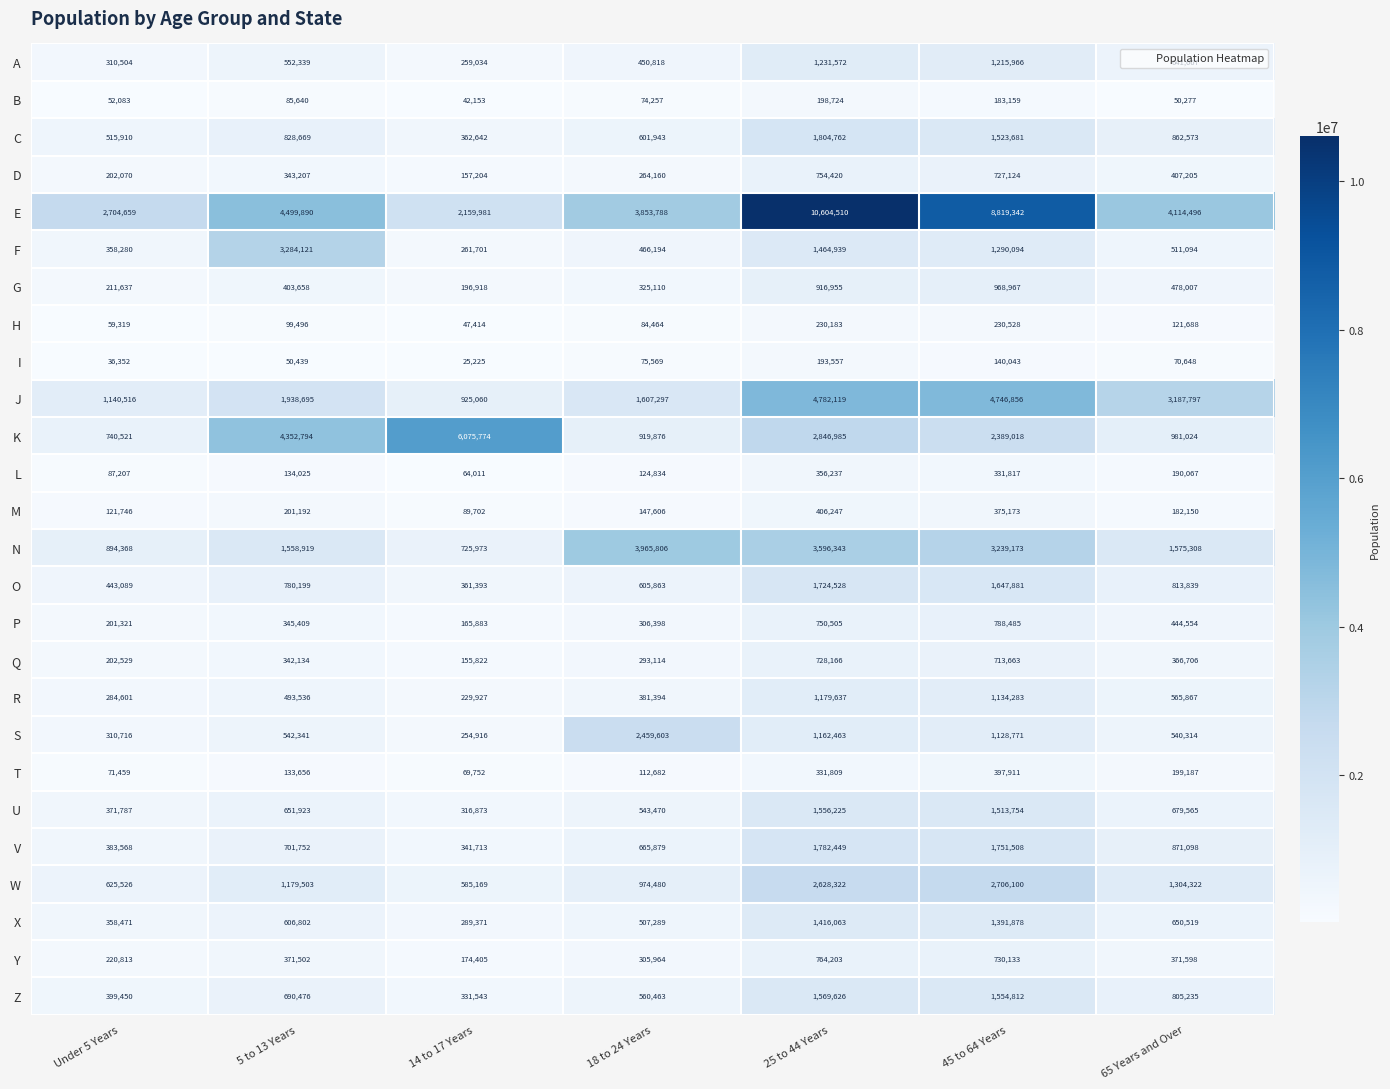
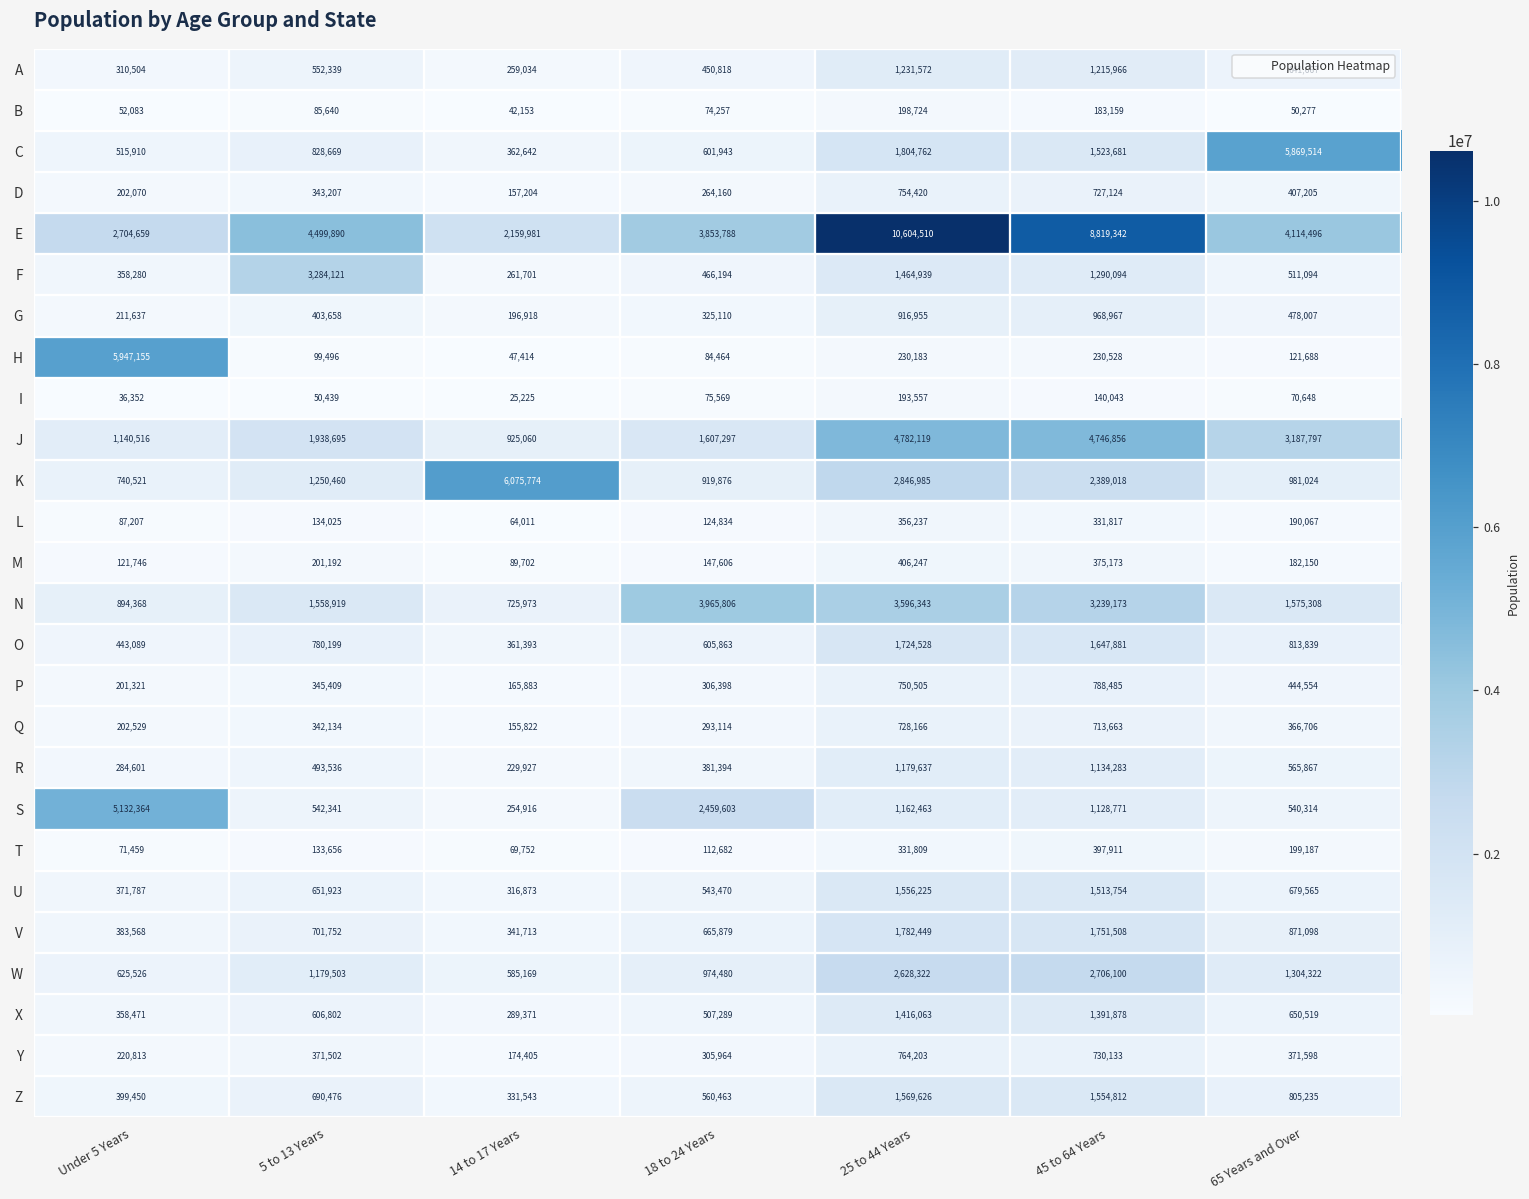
  {
    "A": {
      "Under 5 Years": "310,504",
      "5 to 13 Years": "552,339",
      "14 to 17 Years": "259,034",
      "18 to 24 Years": "450,818",
      "25 to 44 Years": "1,231,572",
      "45 to 64 Years": "1,215,966"
    },
    "B": {
      "Under 5 Years": "52,083",
      "5 to 13 Years": "85,640",
      "14 to 17 Years": "42,153",
      "18 to 24 Years": "74,257",
      "25 to 44 Years": "198,724",
      "45 to 64 Years": "183,159",
      "65 Years and Over": "50,277"
    },
    "C": {
      "Under 5 Years": "515,910",
      "5 to 13 Years": "828,669",
      "14 to 17 Years": "362,642",
      "18 to 24 Years": "601,943",
      "25 to 44 Years": "1,804,762",
      "45 to 64 Years": "1,523,681",
-     "65 Years and Over": "862,573"
+     "65 Years and Over": "5,869,514"
    },
    "D": {
      "Under 5 Years": "202,070",
      "5 to 13 Years": "343,207",
      "14 to 17 Years": "157,204",
      "18 to 24 Years": "264,160",
      "25 to 44 Years": "754,420",
      "45 to 64 Years": "727,124",
      "65 Years and Over": "407,205"
    },
    "E": {
      "Under 5 Years": "2,704,659",
      "5 to 13 Years": "4,499,890",
      "14 to 17 Years": "2,159,981",
      "18 to 24 Years": "3,853,788",
      "25 to 44 Years": "10,604,510",
      "45 to 64 Years": "8,819,342",
      "65 Years and Over": "4,114,496"
    },
    "F": {
      "Under 5 Years": "358,280",
      "5 to 13 Years": "3,284,121",
      "14 to 17 Years": "261,701",
      "18 to 24 Years": "466,194",
      "25 to 44 Years": "1,464,939",
      "45 to 64 Years": "1,290,094",
      "65 Years and Over": "511,094"
    },
    "G": {
      "Under 5 Years": "211,637",
      "5 to 13 Years": "403,658",
      "14 to 17 Years": "196,918",
      "18 to 24 Years": "325,110",
      "25 to 44 Years": "916,955",
      "45 to 64 Years": "968,967",
      "65 Years and Over": "478,007"
    },
    "H": {
-     "Under 5 Years": "59,319",
+     "Under 5 Years": "5,947,155",
      "5 to 13 Years": "99,496",
      "14 to 17 Years": "47,414",
      "18 to 24 Years": "84,464",
      "25 to 44 Years": "230,183",
      "45 to 64 Years": "230,528",
      "65 Years and Over": "121,688"
    },
    "I": {
      "Under 5 Years": "36,352",
      "5 to 13 Years": "50,439",
      "14 to 17 Years": "25,225",
      "18 to 24 Years": "75,569",
      "25 to 44 Years": "193,557",
      "45 to 64 Years": "140,043",
      "65 Years and Over": "70,648"
    },
    "J": {
      "Under 5 Years": "1,140,516",
      "5 to 13 Years": "1,938,695",
      "14 to 17 Years": "925,060",
      "18 to 24 Years": "1,607,297",
      "25 to 44 Years": "4,782,119",
      "45 to 64 Years": "4,746,856",
      "65 Years and Over": "3,187,797"
    },
    "K": {
      "Under 5 Years": "740,521",
-     "5 to 13 Years": "4,352,794",
+     "5 to 13 Years": "1,250,460",
      "14 to 17 Years": "6,075,774",
      "18 to 24 Years": "919,876",
      "25 to 44 Years": "2,846,985",
      "45 to 64 Years": "2,389,018",
      "65 Years and Over": "981,024"
    },
    "L": {
      "Under 5 Years": "87,207",
      "5 to 13 Years": "134,025",
      "14 to 17 Years": "64,011",
      "18 to 24 Years": "124,834",
      "25 to 44 Years": "356,237",
      "45 to 64 Years": "331,817",
      "65 Years and Over": "190,067"
    },
    "M": {
      "Under 5 Years": "121,746",
      "5 to 13 Years": "201,192",
      "14 to 17 Years": "89,702",
      "18 to 24 Years": "147,606",
      "25 to 44 Years": "406,247",
      "45 to 64 Years": "375,173",
      "65 Years and Over": "182,150"
    },
    "N": {
      "Under 5 Years": "894,368",
      "5 to 13 Years": "1,558,919",
      "14 to 17 Years": "725,973",
      "18 to 24 Years": "3,965,806",
      "25 to 44 Years": "3,596,343",
      "45 to 64 Years": "3,239,173",
      "65 Years and Over": "1,575,308"
    },
    "O": {
      "Under 5 Years": "443,089",
      "5 to 13 Years": "780,199",
      "14 to 17 Years": "361,393",
      "18 to 24 Years": "605,863",
      "25 to 44 Years": "1,724,528",
      "45 to 64 Years": "1,647,881",
      "65 Years and Over": "813,839"
    },
    "P": {
      "Under 5 Years": "201,321",
      "5 to 13 Years": "345,409",
      "14 to 17 Years": "165,883",
      "18 to 24 Years": "306,398",
      "25 to 44 Years": "750,505",
      "45 to 64 Years": "788,485",
      "65 Years and Over": "444,554"
    },
    "Q": {
      "Under 5 Years": "202,529",
      "5 to 13 Years": "342,134",
      "14 to 17 Years": "155,822",
      "18 to 24 Years": "293,114",
      "25 to 44 Years": "728,166",
      "45 to 64 Years": "713,663",
      "65 Years and Over": "366,706"
    },
    "R": {
      "Under 5 Years": "284,601",
      "5 to 13 Years": "493,536",
      "14 to 17 Years": "229,927",
      "18 to 24 Years": "381,394",
      "25 to 44 Years": "1,179,637",
      "45 to 64 Years": "1,134,283",
      "65 Years and Over": "565,867"
    },
    "S": {
-     "Under 5 Years": "310,716",
+     "Under 5 Years": "5,132,364",
      "5 to 13 Years": "542,341",
      "14 to 17 Years": "254,916",
      "18 to 24 Years": "2,459,603",
      "25 to 44 Years": "1,162,463",
      "45 to 64 Years": "1,128,771",
      "65 Years and Over": "540,314"
    },
    "T": {
      "Under 5 Years": "71,459",
      "5 to 13 Years": "133,656",
      "14 to 17 Years": "69,752",
      "18 to 24 Years": "112,682",
      "25 to 44 Years": "331,809",
      "45 to 64 Years": "397,911",
      "65 Years and Over": "199,187"
    },
    "U": {
      "Under 5 Years": "371,787",
      "5 to 13 Years": "651,923",
      "14 to 17 Years": "316,873",
      "18 to 24 Years": "543,470",
      "25 to 44 Years": "1,556,225",
      "45 to 64 Years": "1,513,754",
      "65 Years and Over": "679,565"
    },
    "V": {
      "Under 5 Years": "383,568",
      "5 to 13 Years": "701,752",
      "14 to 17 Years": "341,713",
      "18 to 24 Years": "665,879",
      "25 to 44 Years": "1,782,449",
      "45 to 64 Years": "1,751,508",
      "65 Years and Over": "871,098"
    },
    "W": {
      "Under 5 Years": "625,526",
      "5 to 13 Years": "1,179,503",
      "14 to 17 Years": "585,169",
      "18 to 24 Years": "974,480",
      "25 to 44 Years": "2,628,322",
      "45 to 64 Years": "2,706,100",
      "65 Years and Over": "1,304,322"
    },
    "X": {
      "Under 5 Years": "358,471",
      "5 to 13 Years": "606,802",
      "14 to 17 Years": "289,371",
      "18 to 24 Years": "507,289",
      "25 to 44 Years": "1,416,063",
      "45 to 64 Years": "1,391,878",
      "65 Years and Over": "650,519"
    },
    "Y": {
      "Under 5 Years": "220,813",
      "5 to 13 Years": "371,502",
      "14 to 17 Years": "174,405",
      "18 to 24 Years": "305,964",
      "25 to 44 Years": "764,203",
      "45 to 64 Years": "730,133",
      "65 Years and Over": "371,598"
    },
    "Z": {
      "Under 5 Years": "399,450",
      "5 to 13 Years": "690,476",
      "14 to 17 Years": "331,543",
      "18 to 24 Years": "560,463",
      "25 to 44 Years": "1,569,626",
      "45 to 64 Years": "1,554,812",
      "65 Years and Over": "805,235"
    }
  }
